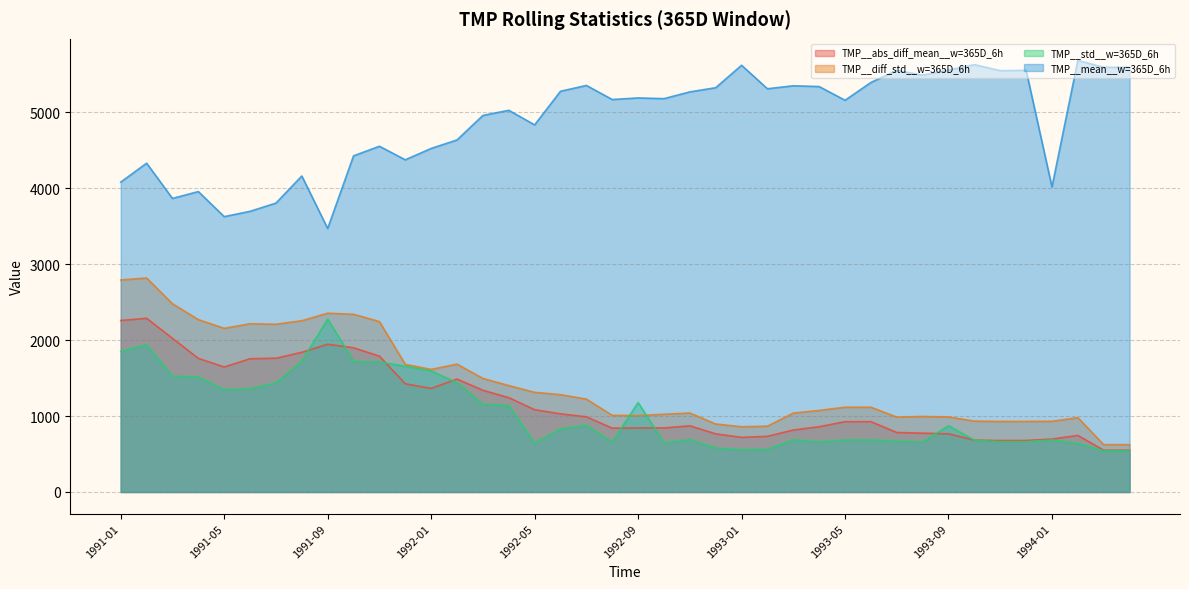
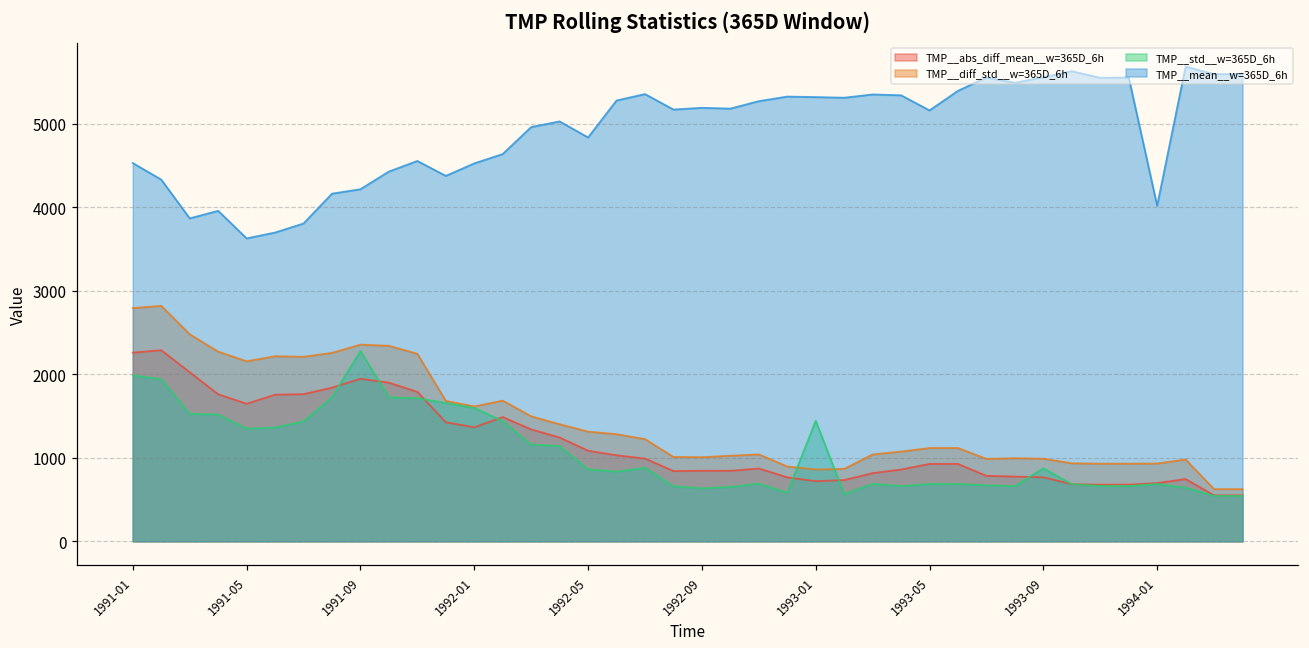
  {
    "TMP__std__w=365D_6h": {
-     "1991-01": 1900,
+     "1991-01": 2000,
      "1991-05": 1300,
      "1991-09": 2300,
-     "1992-05": 600,
-     "1992-09": 1200,
-     "1993-01": 600,
+     "1992-05": 900,
+     "1992-09": 600,
+     "1993-01": 1400,
      "1993-05": 700,
      "1993-09": 900
    },
    "TMP__mean__w=365D_6h": {
-     "1991-01": 4100,
+     "1991-01": 4500,
      "1991-05": 3600,
-     "1991-09": 3500,
+     "1991-09": 4200,
      "1992-01": 4500,
      "1992-05": 4800,
      "1992-09": 5200,
-     "1993-01": 5600,
+     "1993-01": 5300,
      "1993-05": 5200,
      "1994-01": 4000
    }
  }
